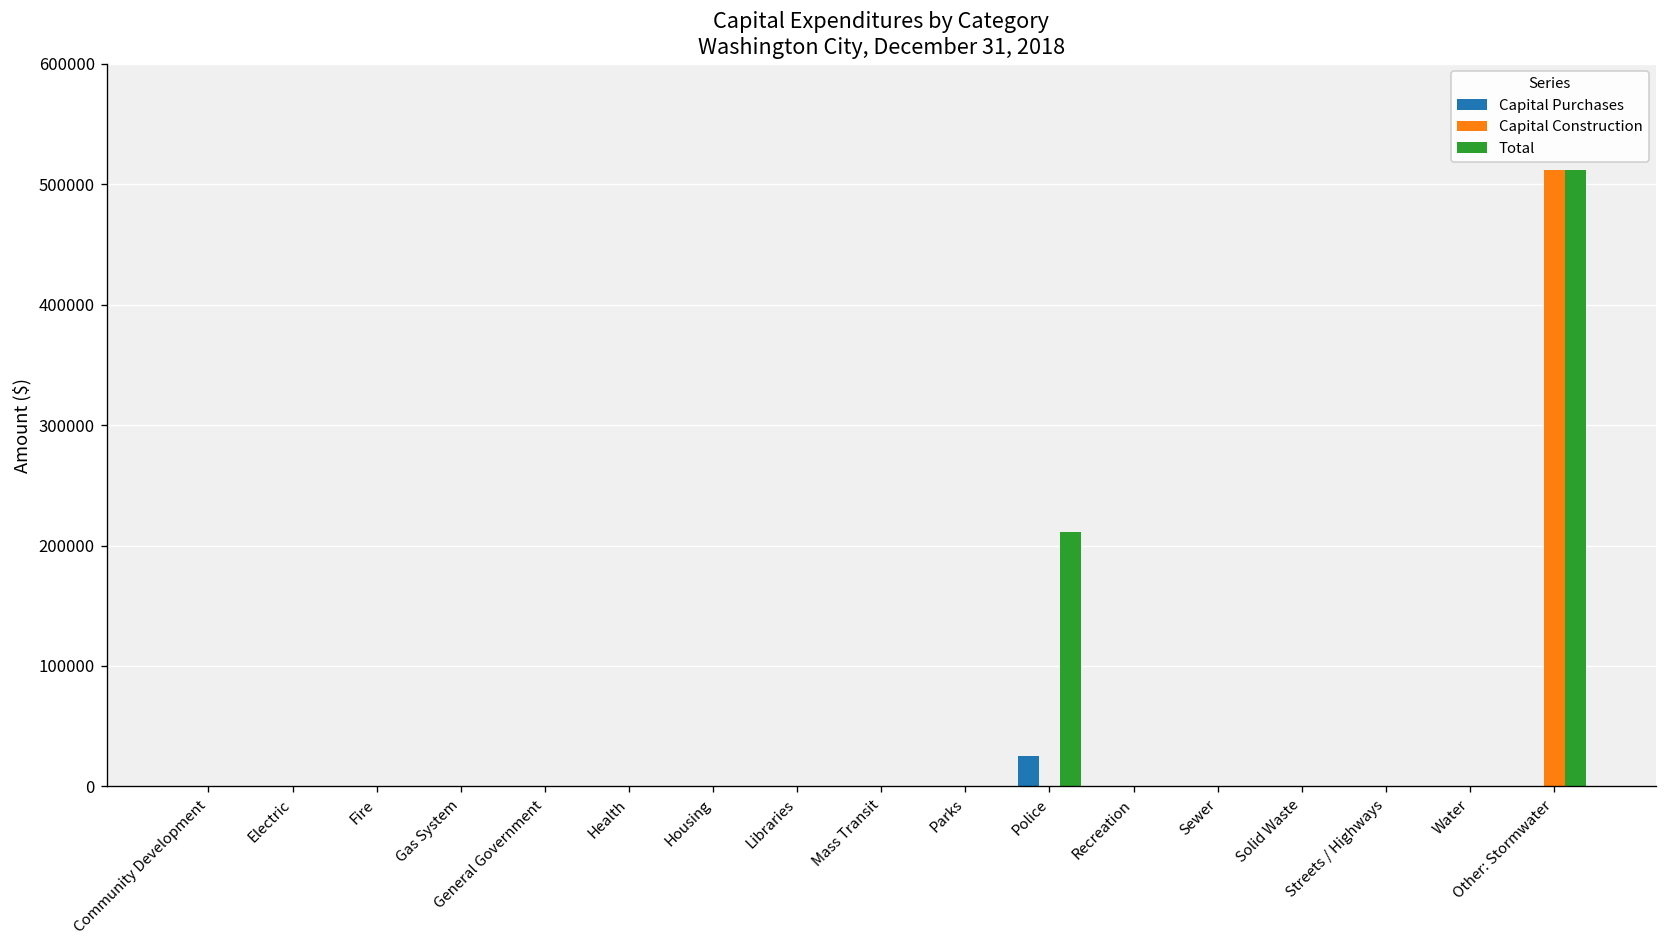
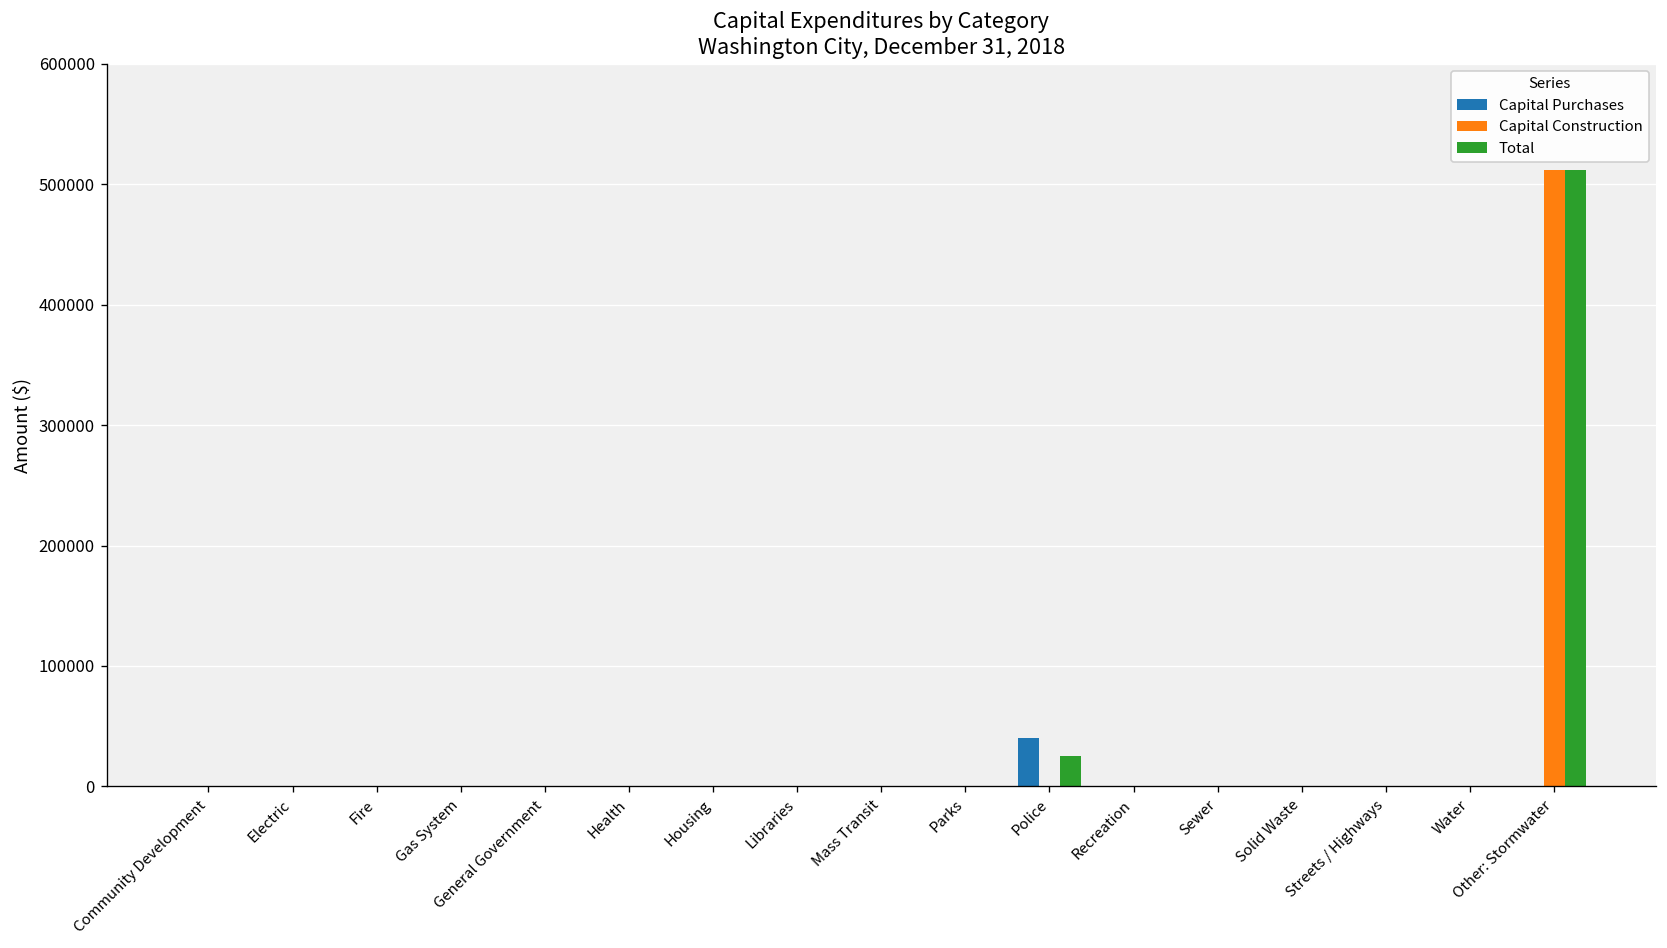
  {
    "Capital Purchases": {
      "Community Development": 0,
      "Electric": 0,
      "Fire": 0,
      "Gas System": 0,
      "General Government": 0,
      "Health": 0,
      "Housing": 0,
      "Libraries": 0,
      "Mass Transit": 0,
      "Parks": 0,
-     "Police": 25000,
+     "Police": 40000,
      "Recreation": 0,
      "Sewer": 0,
      "Solid Waste": 0,
      "Streets / Highways": 0,
      "Water": 0,
      "Other: Stormwater": 0
    },
    "Capital Construction": {
      "Community Development": 0,
      "Electric": 0,
      "Fire": 0,
      "Gas System": 0,
      "General Government": 0,
      "Health": 0,
      "Housing": 0,
      "Libraries": 0,
      "Mass Transit": 0,
      "Parks": 0,
      "Police": 0,
      "Recreation": 0,
      "Sewer": 0,
      "Solid Waste": 0,
      "Streets / Highways": 0,
      "Water": 0,
      "Other: Stormwater": 512000
    },
    "Total": {
      "Community Development": 0,
      "Electric": 0,
      "Fire": 0,
      "Gas System": 0,
      "General Government": 0,
      "Health": 0,
      "Housing": 0,
      "Libraries": 0,
      "Mass Transit": 0,
      "Parks": 0,
-     "Police": 211000,
+     "Police": 25000,
      "Recreation": 0,
      "Sewer": 0,
      "Solid Waste": 0,
      "Streets / Highways": 0,
      "Water": 0,
      "Other: Stormwater": 512000
    }
  }
